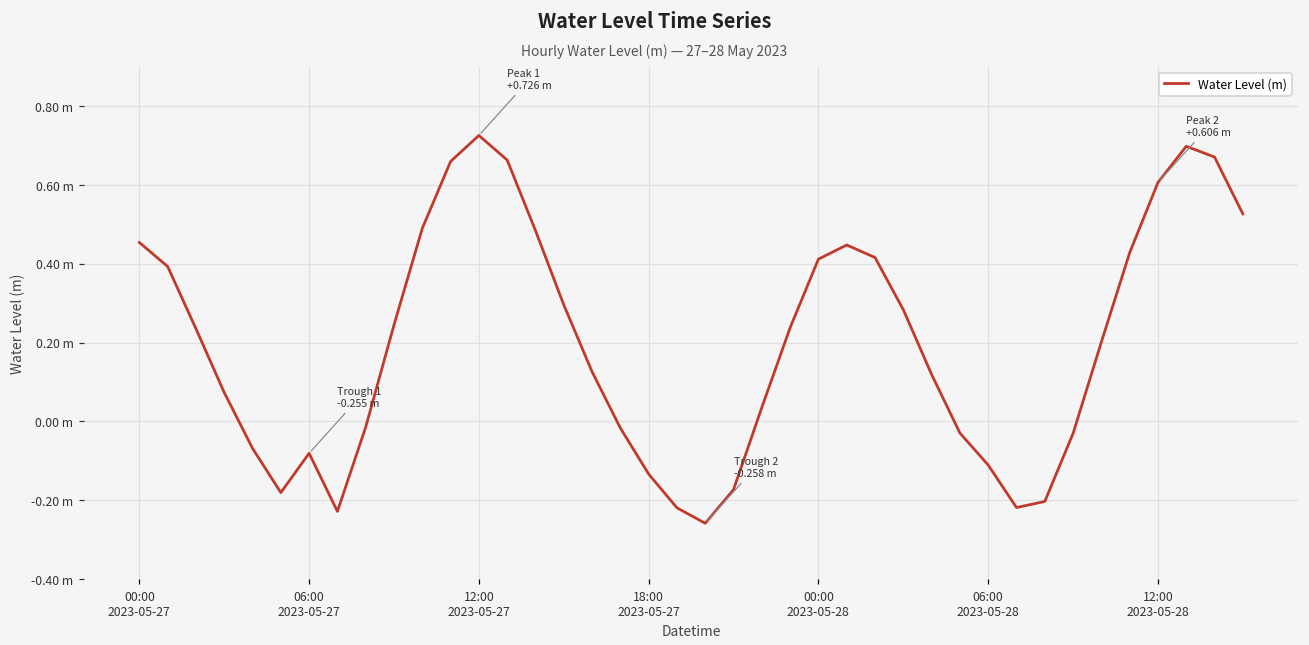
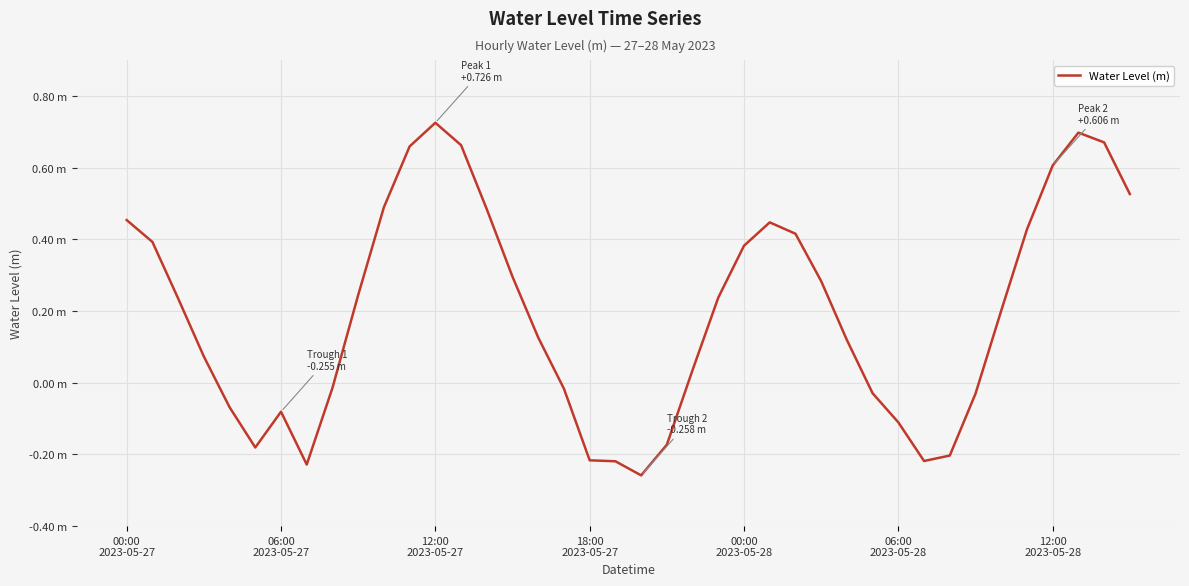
  {
    "00:00 2023-05-27": "0.45 m",
    "06:00 2023-05-27": "-0.08 m",
-   "18:00 2023-05-27": "-0.13 m",
-   "00:00 2023-05-28": "0.41 m",
+   "18:00 2023-05-27": "-0.22 m",
+   "00:00 2023-05-28": "0.38 m",
    "06:00 2023-05-28": "-0.11 m",
    "12:00 2023-05-28": "0.61 m"
  }
